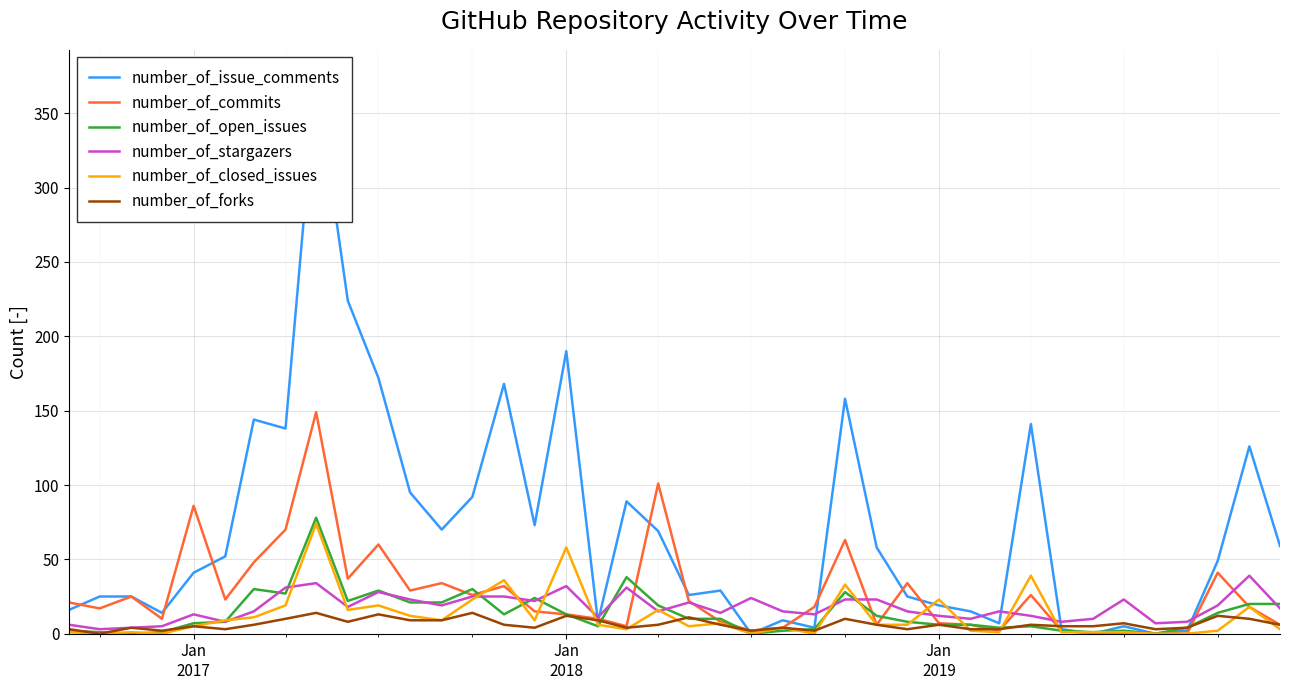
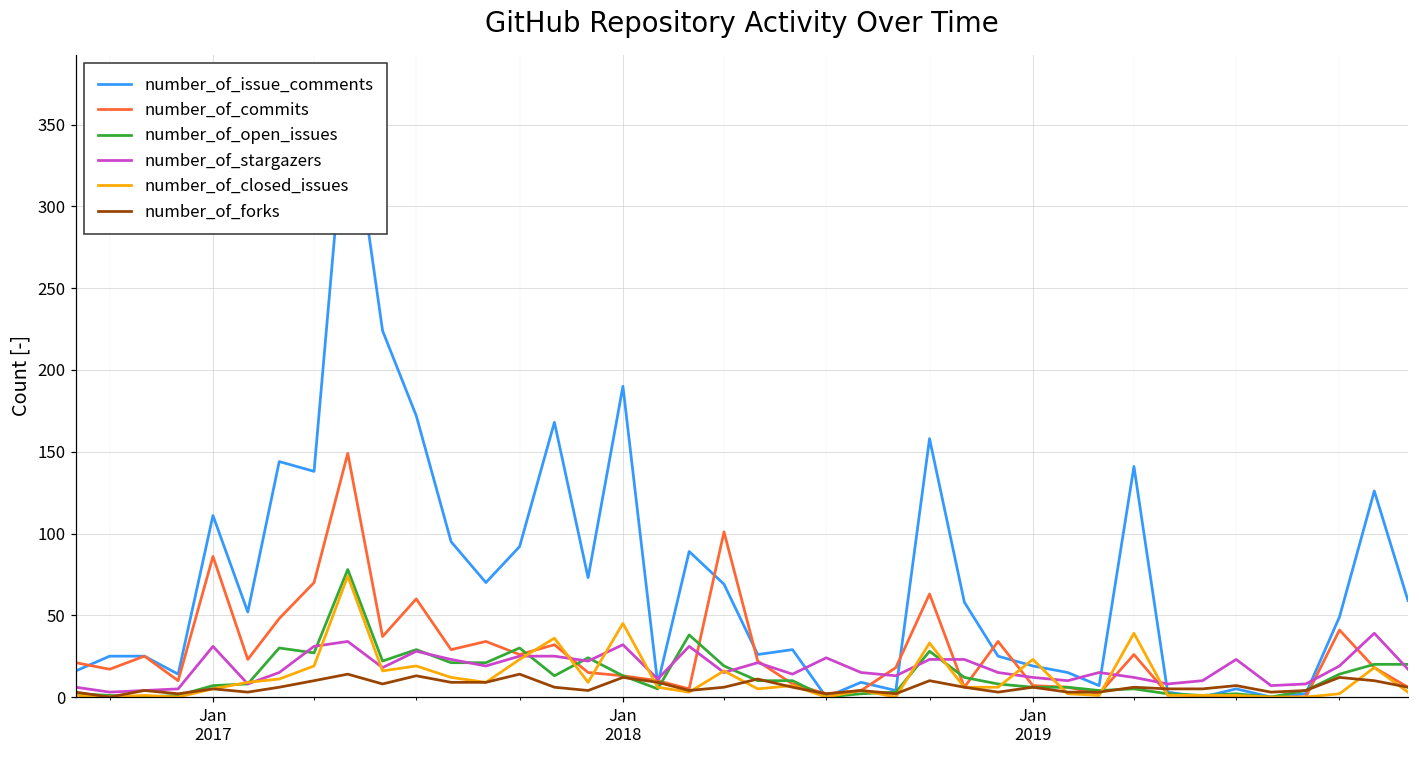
  {
    "number_of_issue_comments": {
-     "Jan 2017": 41,
+     "Jan 2017": 111,
      "Jan 2018": 190,
      "Jan 2019": 19
    },
    "number_of_commits": {
      "Jan 2017": 86
    },
    "number_of_open_issues": {
      "Jan 2017": 7
    },
    "number_of_stargazers": {
-     "Jan 2017": 13,
+     "Jan 2017": 31,
      "Jan 2018": 32,
      "Jan 2019": 12
    },
    "number_of_closed_issues": {
-     "Jan 2018": 58,
+     "Jan 2018": 45,
      "Jan 2019": 23
    }
  }
